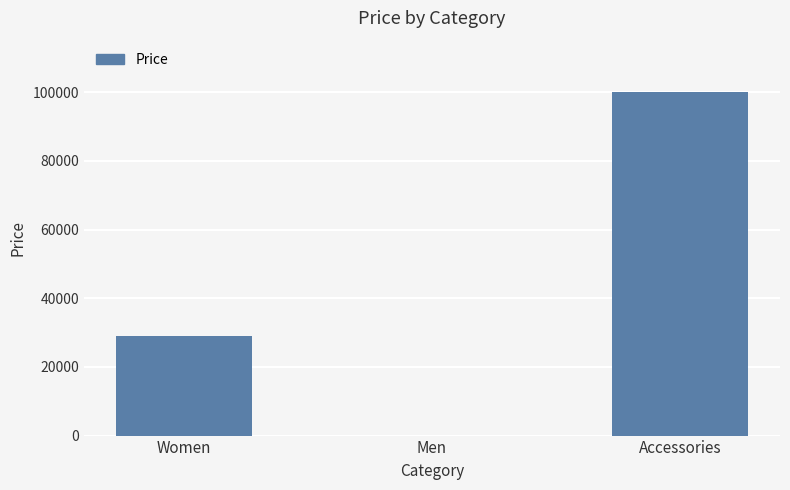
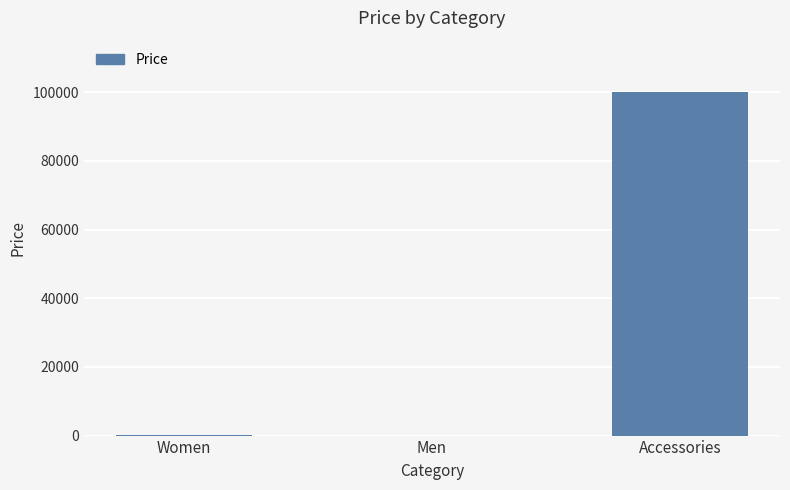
  {
-   "Women": 29000,
+   "Women": 0,
    "Men": 0,
    "Accessories": 100000
  }
